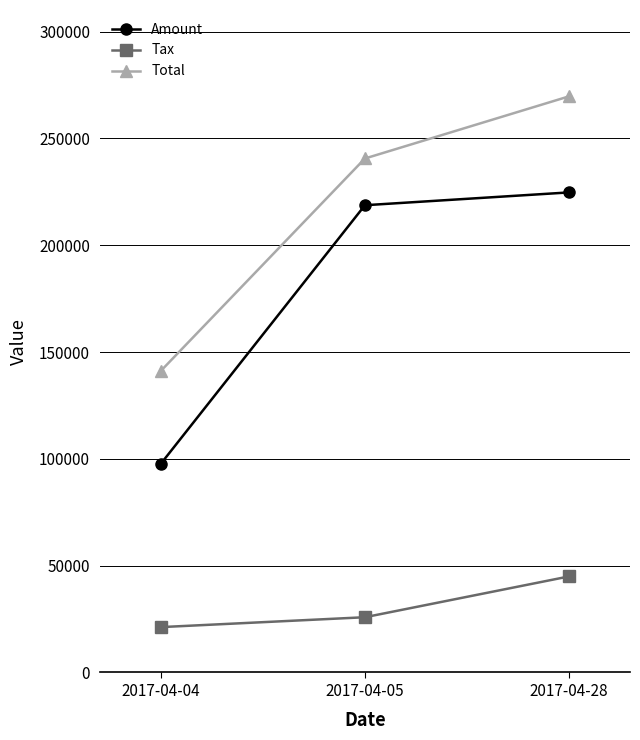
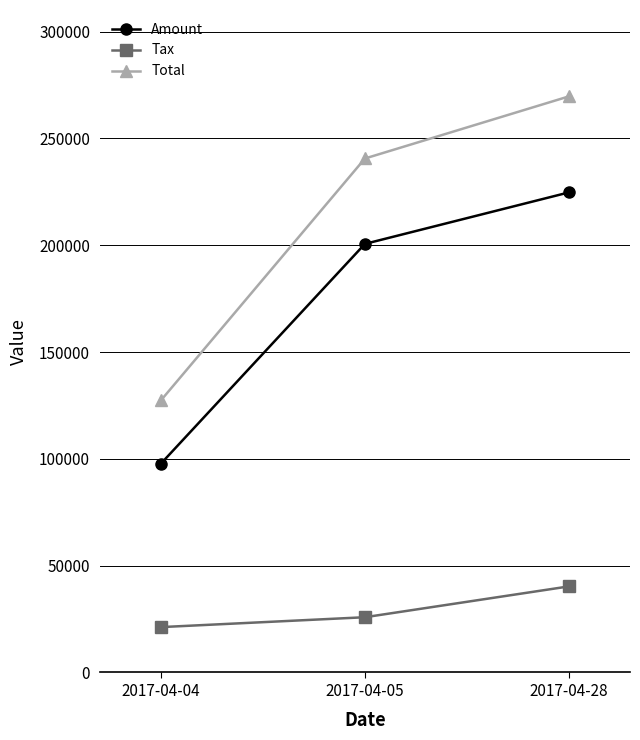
  {
    "Amount": {
      "2017-04-04": 98000,
-     "2017-04-05": 219000,
+     "2017-04-05": 201000,
      "2017-04-28": 225000
    },
    "Tax": {
      "2017-04-04": 21000,
      "2017-04-05": 26000,
-     "2017-04-28": 45000
+     "2017-04-28": 40000
    },
    "Total": {
-     "2017-04-04": 141000,
+     "2017-04-04": 127000,
      "2017-04-05": 241000,
      "2017-04-28": 270000
    }
  }
